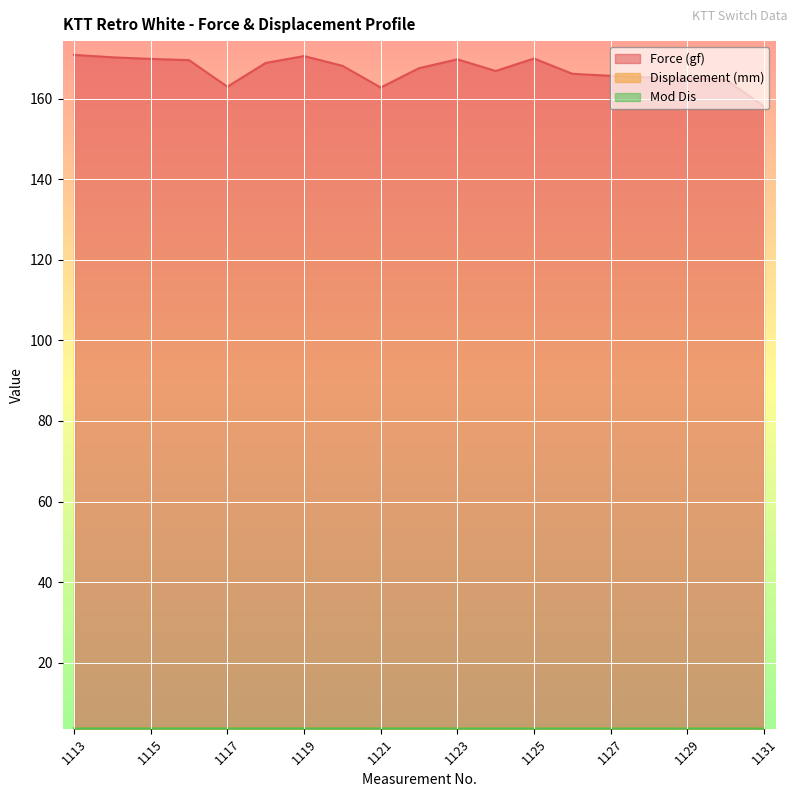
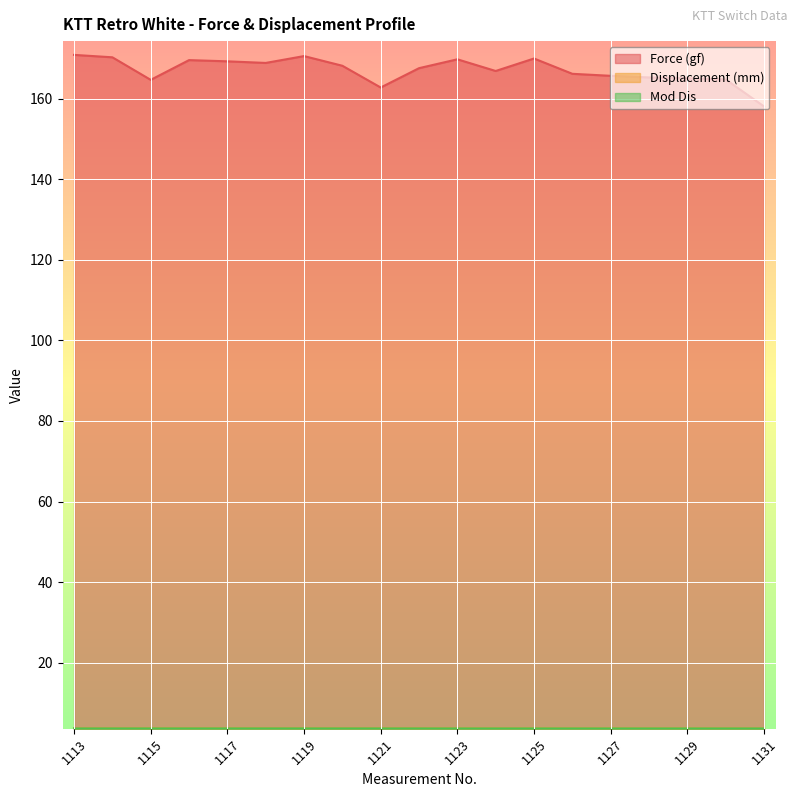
  {
    "Force (gf)": {
      "1113": 171,
-     "1115": 170,
-     "1117": 163,
+     "1115": 165,
+     "1117": 169,
      "1119": 171,
      "1121": 163,
      "1123": 170,
      "1125": 170
    },
    "Mod Dis": {
      "1113": 4,
      "1115": 4,
      "1117": 4,
      "1119": 4,
      "1121": 4,
      "1123": 4,
      "1125": 4,
      "1127": 4,
      "1129": 4,
      "1131": 4
    }
  }
